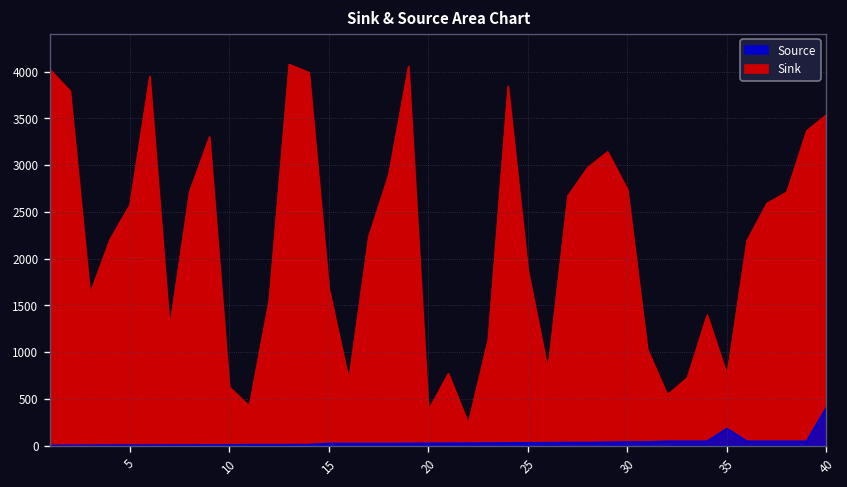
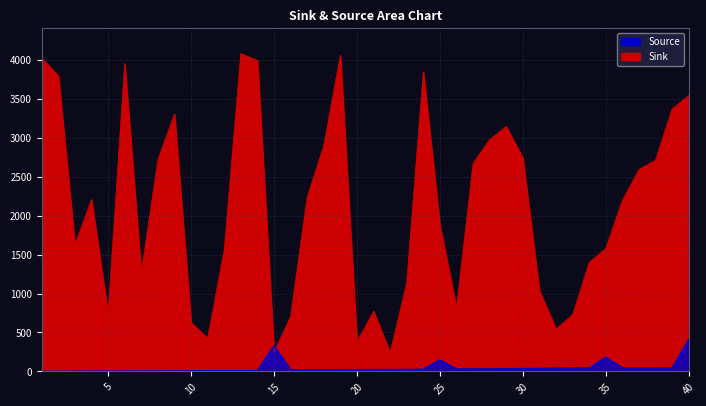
  {
    "Sink": {
-     "5": 2600,
+     "5": 700,
      "10": 600,
-     "15": 1700,
+     "15": 200,
      "20": 400,
      "25": 1900,
      "30": 2700,
-     "35": 800,
+     "35": 1600,
      "40": 3500
    },
    "Source": {
      "5": 0,
      "10": 0,
-     "15": 0,
+     "15": 300,
      "20": 0,
-     "25": 0,
+     "25": 100,
      "30": 0,
      "35": 200,
      "40": 400
    }
  }
